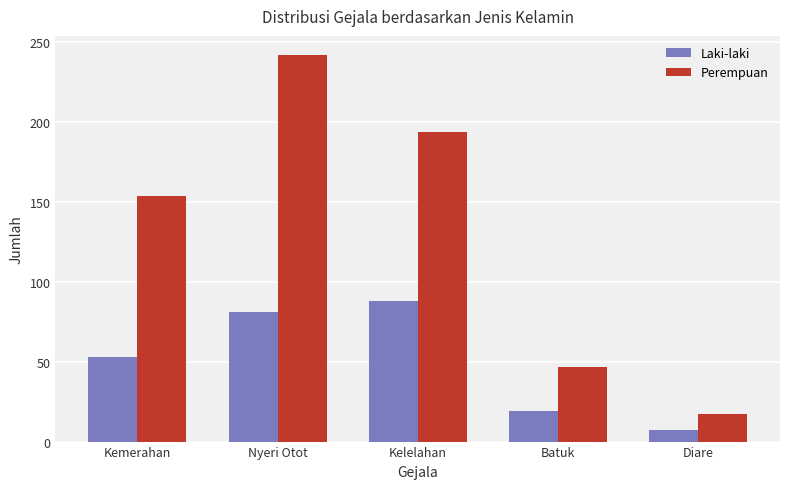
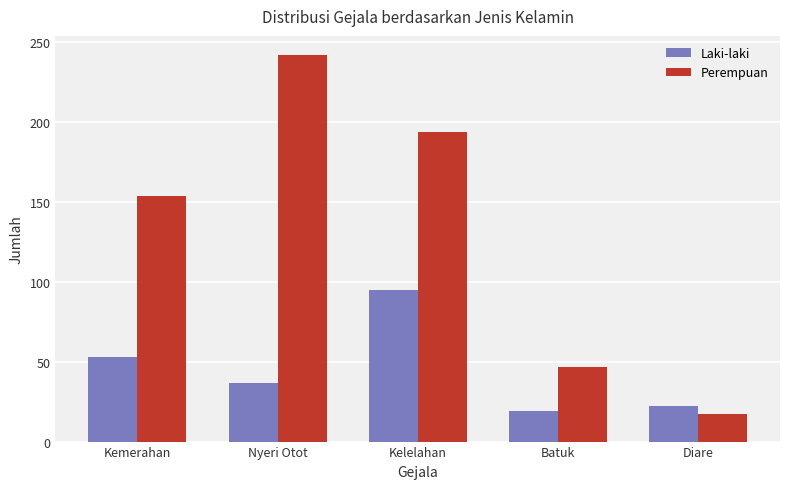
  {
    "Laki-laki": {
      "Kemerahan": 53,
-     "Nyeri Otot": 81,
-     "Kelelahan": 88,
+     "Nyeri Otot": 37,
+     "Kelelahan": 95,
      "Batuk": 19,
-     "Diare": 7
+     "Diare": 22
    },
    "Perempuan": {
      "Kemerahan": 154,
      "Nyeri Otot": 242,
      "Kelelahan": 194,
      "Batuk": 47,
      "Diare": 17
    }
  }
